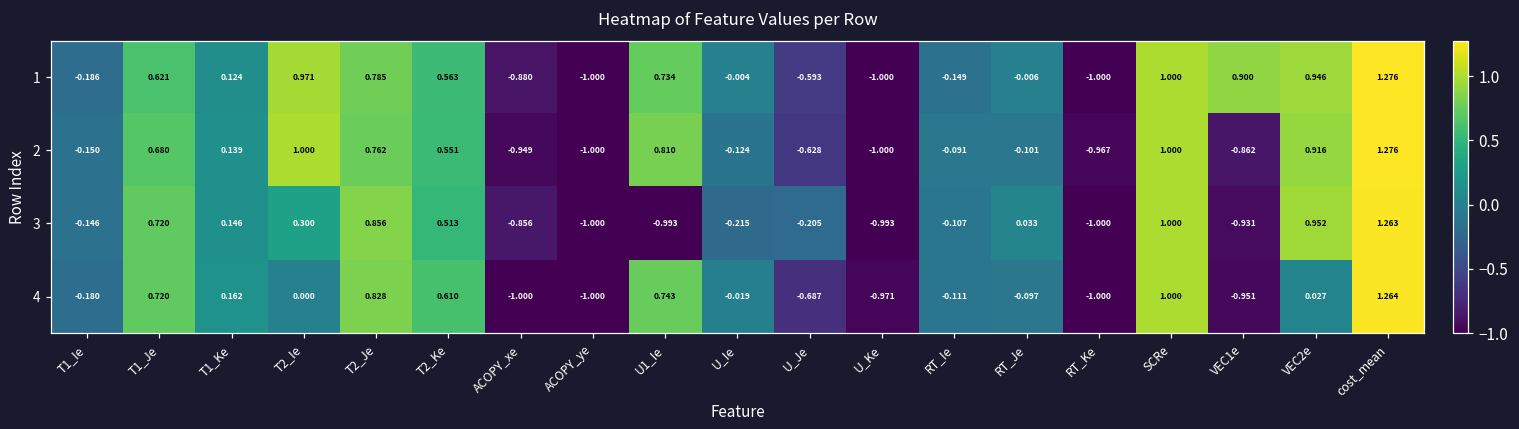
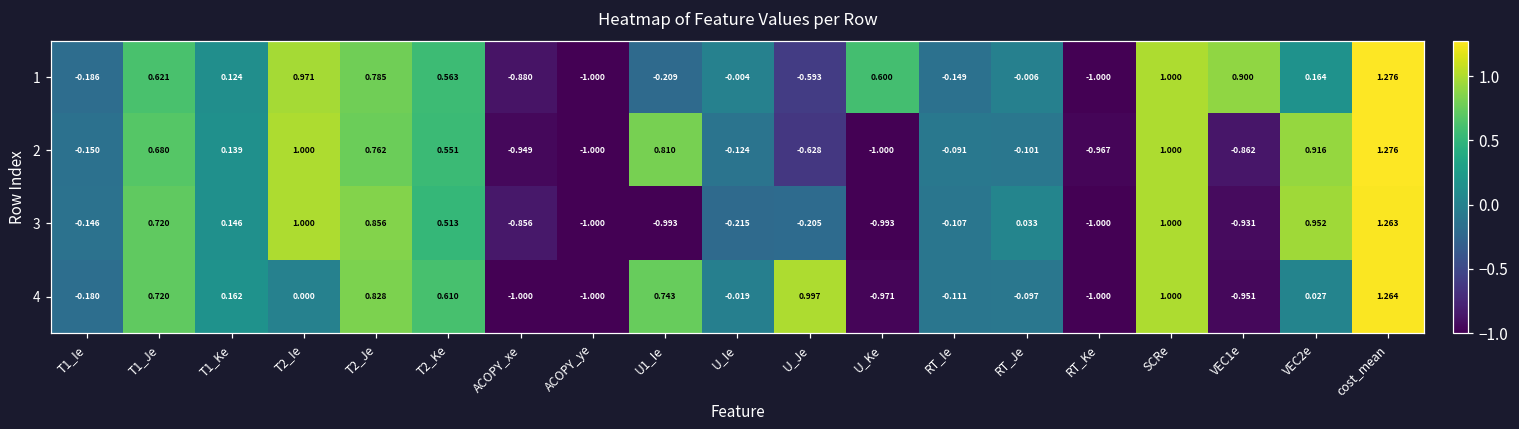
  {
    "1": {
      "T1_Ie": -0.186,
      "T1_Je": 0.621,
      "T1_Ke": 0.124,
      "T2_Ie": 0.971,
      "T2_Je": 0.785,
      "T2_Ke": 0.563,
      "ACOPY_xe": -0.880,
      "ACOPY_ye": -1.000,
-     "U1_Ie": 0.734,
+     "U1_Ie": -0.209,
      "U_Ie": -0.004,
      "U_Je": -0.593,
-     "U_Ke": -1.000,
+     "U_Ke": 0.600,
      "RT_Ie": -0.149,
      "RT_Je": -0.006,
      "RT_Ke": -1.000,
      "SCRe": 1.000,
      "VEC1e": 0.900,
-     "VEC2e": 0.946,
+     "VEC2e": 0.164,
      "cost_mean": 1.276
    },
    "2": {
      "T1_Ie": -0.150,
      "T1_Je": 0.680,
      "T1_Ke": 0.139,
      "T2_Ie": 1.000,
      "T2_Je": 0.762,
      "T2_Ke": 0.551,
      "ACOPY_xe": -0.949,
      "ACOPY_ye": -1.000,
      "U1_Ie": 0.810,
      "U_Ie": -0.124,
      "U_Je": -0.628,
      "U_Ke": -1.000,
      "RT_Ie": -0.091,
      "RT_Je": -0.101,
      "RT_Ke": -0.967,
      "SCRe": 1.000,
      "VEC1e": -0.862,
      "VEC2e": 0.916,
      "cost_mean": 1.276
    },
    "3": {
      "T1_Ie": -0.146,
      "T1_Je": 0.720,
      "T1_Ke": 0.146,
-     "T2_Ie": 0.300,
+     "T2_Ie": 1.000,
      "T2_Je": 0.856,
      "T2_Ke": 0.513,
      "ACOPY_xe": -0.856,
      "ACOPY_ye": -1.000,
      "U1_Ie": -0.993,
      "U_Ie": -0.215,
      "U_Je": -0.205,
      "U_Ke": -0.993,
      "RT_Ie": -0.107,
      "RT_Je": 0.033,
      "RT_Ke": -1.000,
      "SCRe": 1.000,
      "VEC1e": -0.931,
      "VEC2e": 0.952,
      "cost_mean": 1.263
    },
    "4": {
      "T1_Ie": -0.180,
      "T1_Je": 0.720,
      "T1_Ke": 0.162,
      "T2_Ie": 0.000,
      "T2_Je": 0.828,
      "T2_Ke": 0.610,
      "ACOPY_xe": -1.000,
      "ACOPY_ye": -1.000,
      "U1_Ie": 0.743,
      "U_Ie": -0.019,
-     "U_Je": -0.687,
+     "U_Je": 0.997,
      "U_Ke": -0.971,
      "RT_Ie": -0.111,
      "RT_Je": -0.097,
      "RT_Ke": -1.000,
      "SCRe": 1.000,
      "VEC1e": -0.951,
      "VEC2e": 0.027,
      "cost_mean": 1.264
    }
  }
